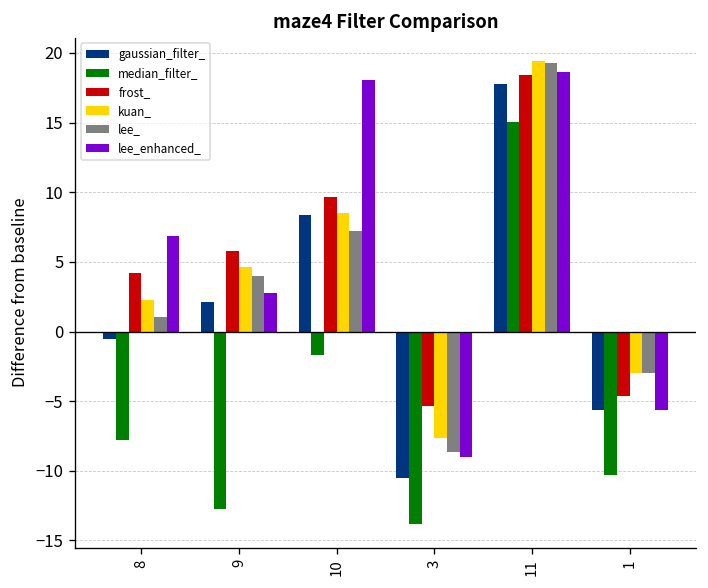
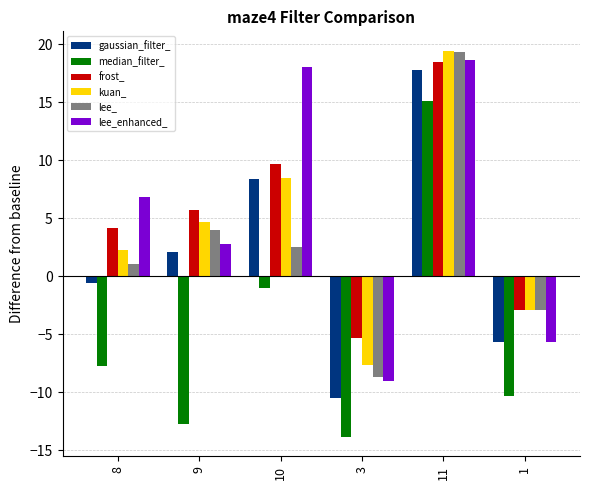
  {
    "gaussian_filter_": {
      "8": -0.5,
      "9": 2.1,
      "10": 8.4,
      "3": -10.5,
      "11": 17.8,
      "1": -5.6
    },
    "median_filter_": {
      "8": -7.8,
      "9": -12.8,
-     "10": -1.7,
+     "10": -1.0,
      "3": -13.8,
      "11": 15.1,
      "1": -10.3
    },
    "frost_": {
      "8": 4.2,
      "9": 5.7,
      "10": 9.7,
      "3": -5.3,
      "11": 18.4,
-     "1": -4.6
+     "1": -2.9
    },
    "kuan_": {
      "8": 2.3,
      "9": 4.6,
      "10": 8.5,
      "3": -7.7,
      "11": 19.4,
      "1": -3.0
    },
    "lee_": {
      "8": 1.0,
      "9": 4.0,
-     "10": 7.2,
+     "10": 2.5,
      "3": -8.7,
      "11": 19.3,
      "1": -3.0
    },
    "lee_enhanced_": {
      "8": 6.8,
      "9": 2.8,
      "10": 18.0,
      "3": -9.0,
      "11": 18.6,
      "1": -5.6
    }
  }
